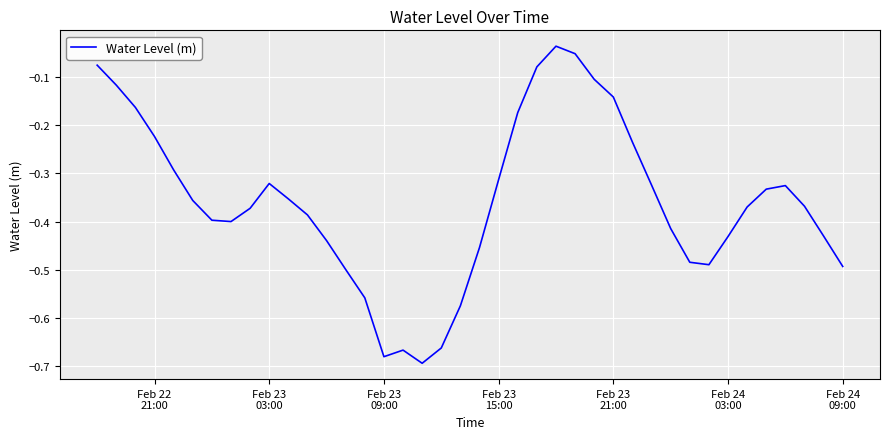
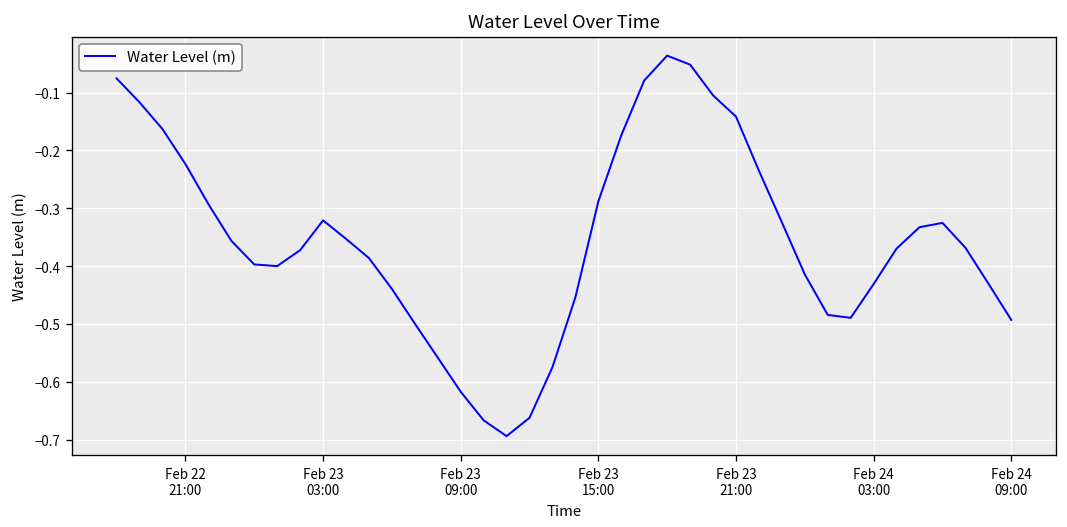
  {
    "Feb 22 21:00": -0.22,
    "Feb 23 03:00": -0.32,
-   "Feb 23 09:00": -0.68,
-   "Feb 23 15:00": -0.31,
+   "Feb 23 09:00": -0.62,
+   "Feb 23 15:00": -0.29,
    "Feb 23 21:00": -0.14,
    "Feb 24 03:00": -0.43,
    "Feb 24 09:00": -0.49
  }
